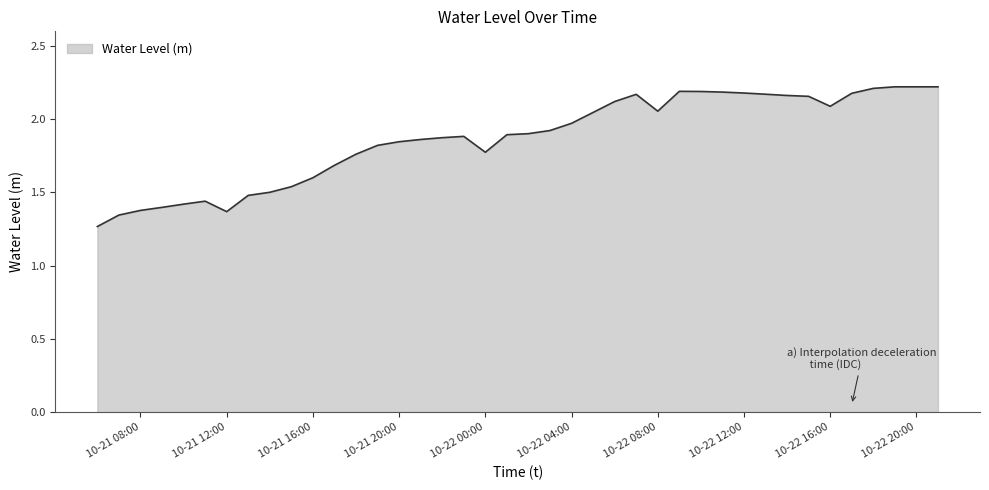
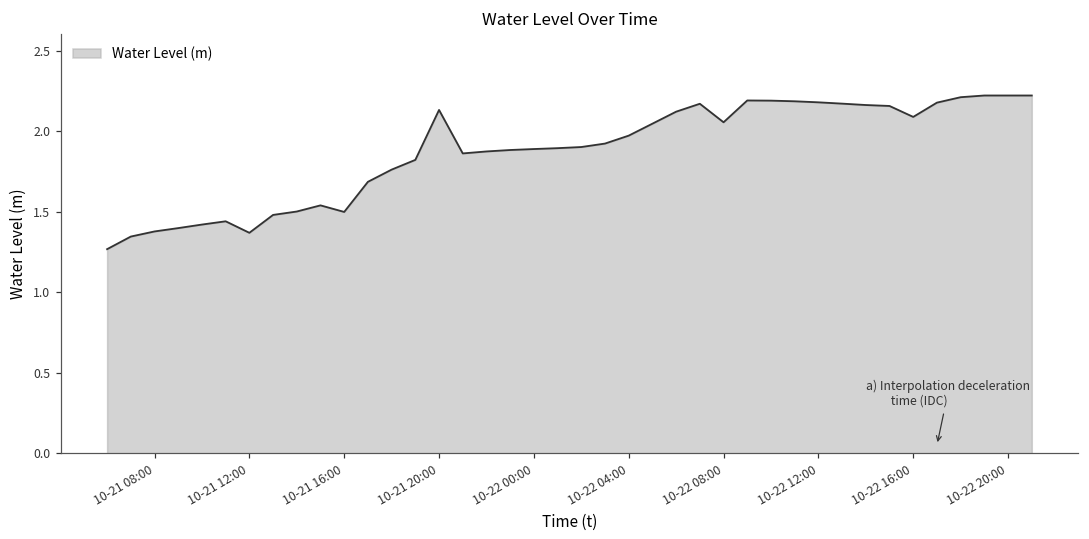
  {
    "10-21 08:00": 1.38,
    "10-21 12:00": 1.37,
-   "10-21 16:00": 1.60,
-   "10-21 20:00": 1.85,
-   "10-22 00:00": 1.77,
+   "10-21 16:00": 1.50,
+   "10-21 20:00": 2.13,
+   "10-22 00:00": 1.89,
    "10-22 04:00": 1.97,
    "10-22 08:00": 2.05,
    "10-22 12:00": 2.18,
    "10-22 16:00": 2.09,
    "10-22 20:00": 2.22
  }
